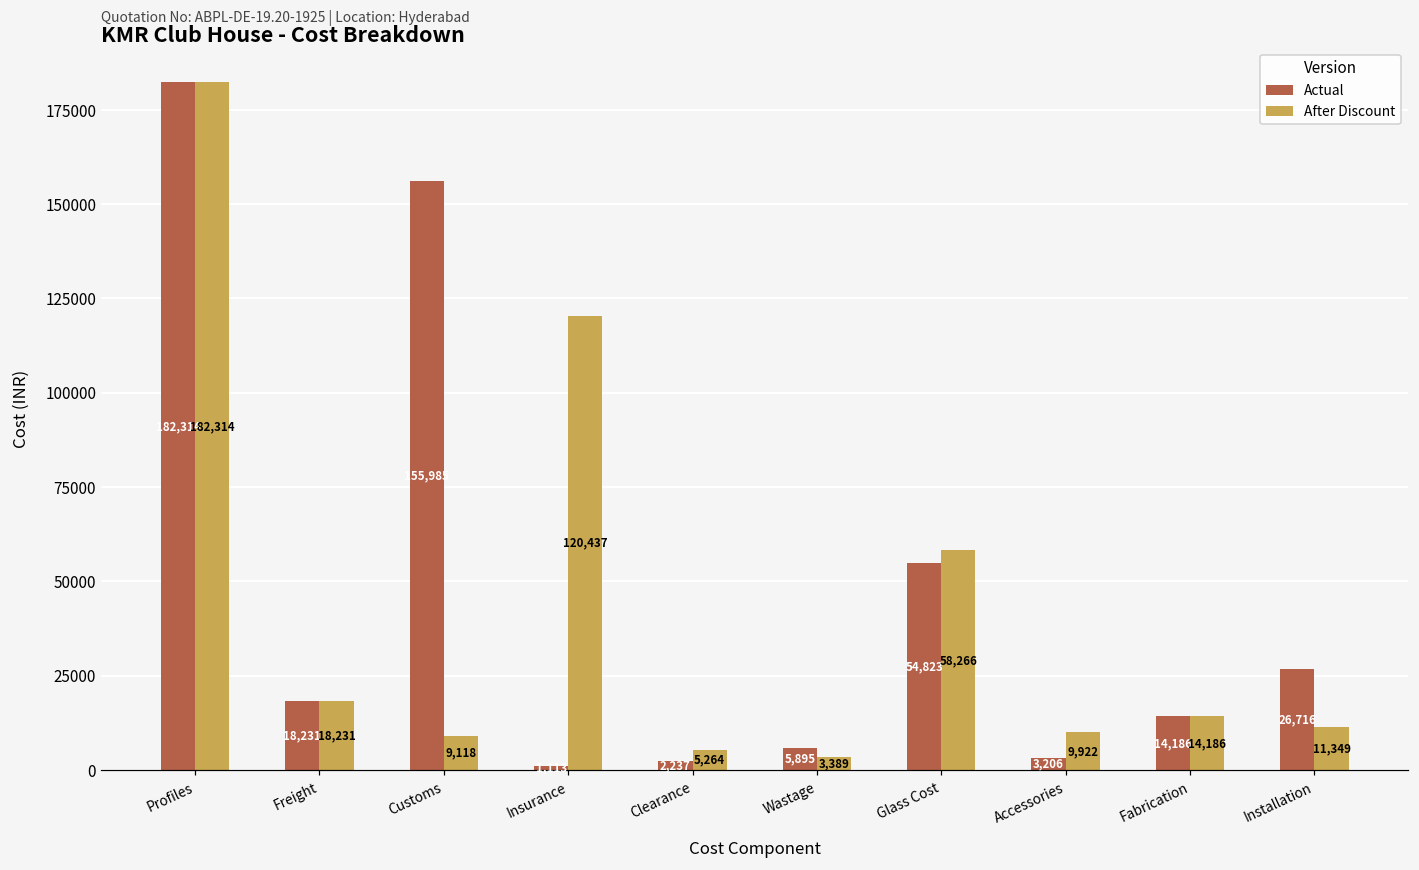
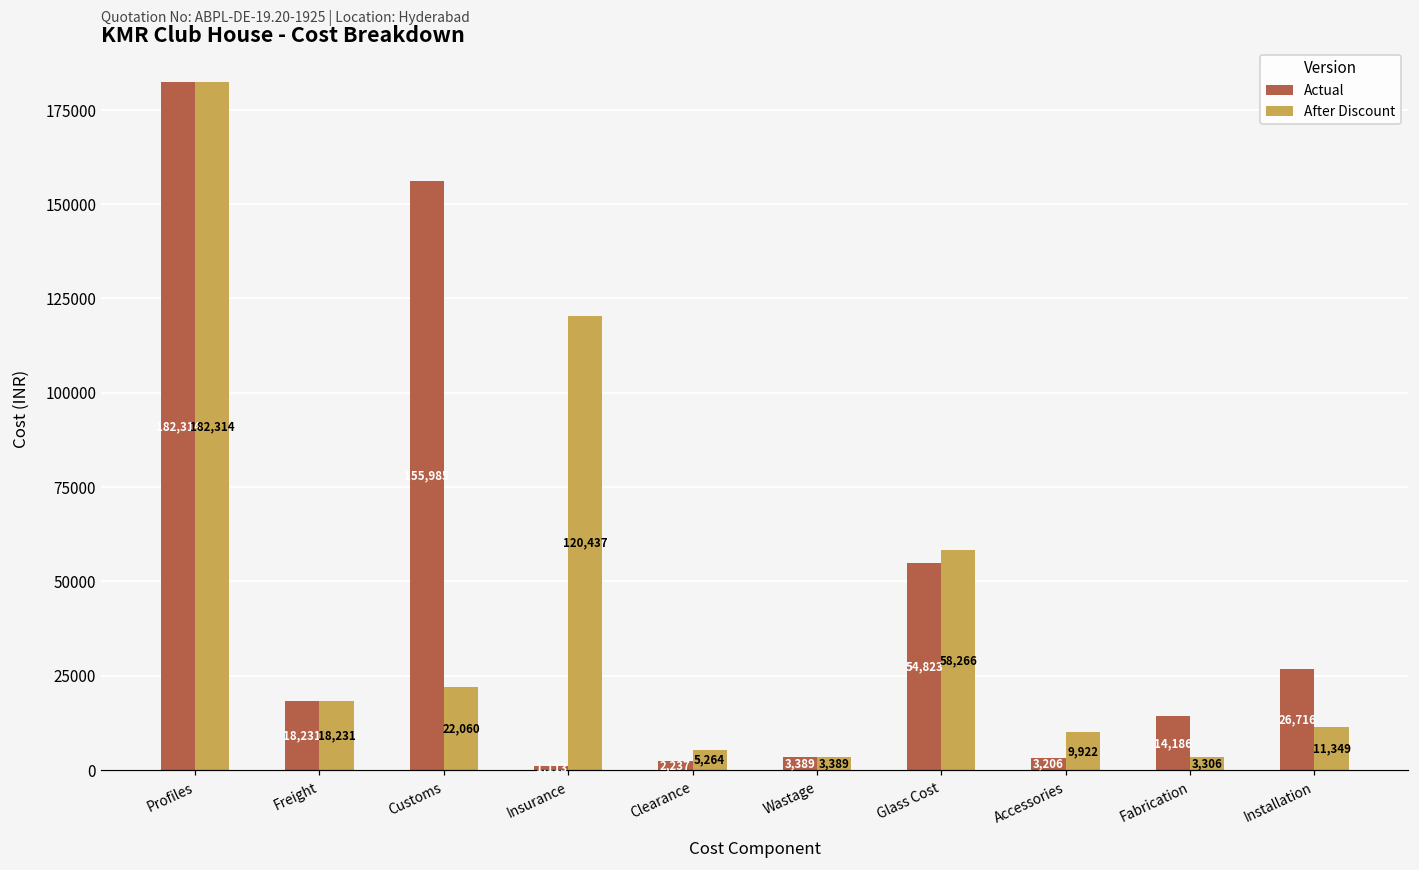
  {
    "Actual": {
      "Freight": "18,231",
      "Customs": "155,985",
      "Clearance": "2,237",
-     "Wastage": "5,895",
+     "Wastage": "3,389",
      "Glass Cost": "54,823",
      "Accessories": "3,206",
      "Fabrication": "14,186",
      "Installation": "26,716"
    },
    "After Discount": {
      "Freight": "18,231",
-     "Customs": "9,118",
+     "Customs": "22,060",
      "Insurance": "120,437",
      "Clearance": "5,264",
      "Wastage": "3,389",
      "Glass Cost": "58,266",
      "Accessories": "9,922",
-     "Fabrication": "14,186",
+     "Fabrication": "3,306",
      "Installation": "11,349"
    }
  }
